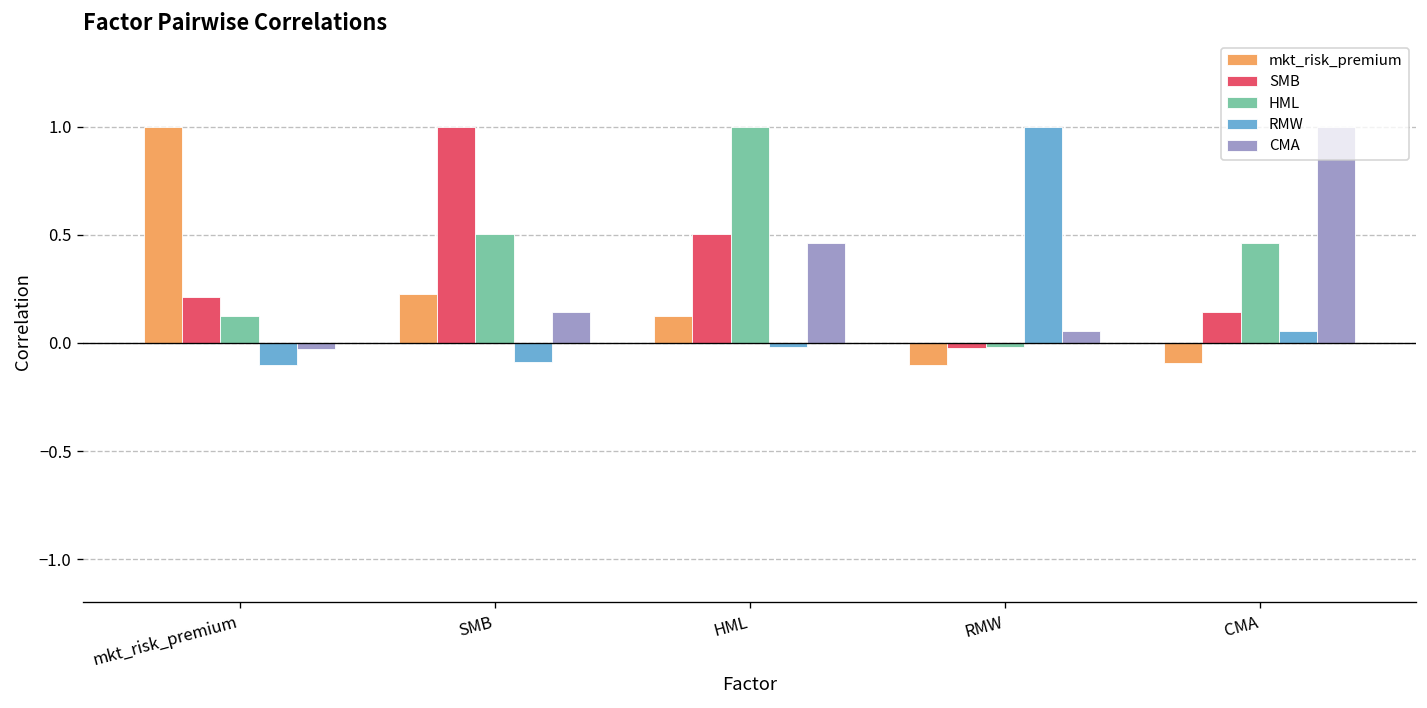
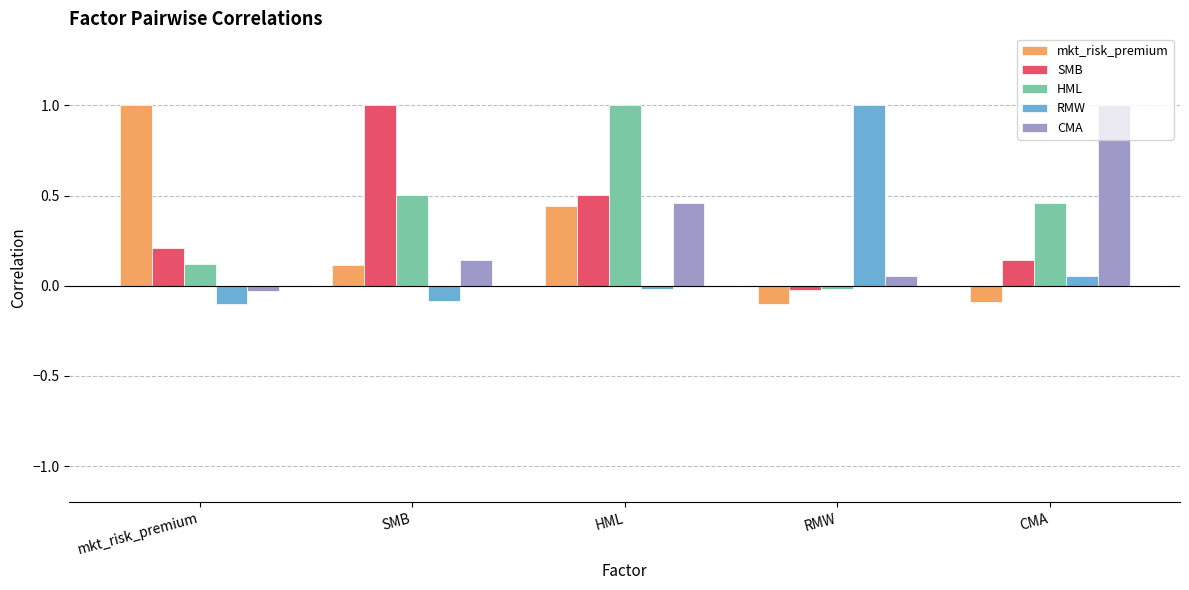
  {
    "mkt_risk_premium": {
      "mkt_risk_premium": 1.00,
-     "SMB": 0.23,
-     "HML": 0.12,
+     "SMB": 0.11,
+     "HML": 0.44,
      "RMW": -0.10,
      "CMA": -0.09
    },
    "SMB": {
      "mkt_risk_premium": 0.21,
      "SMB": 1.00,
      "HML": 0.50,
      "RMW": -0.02,
      "CMA": 0.14
    }
  }
